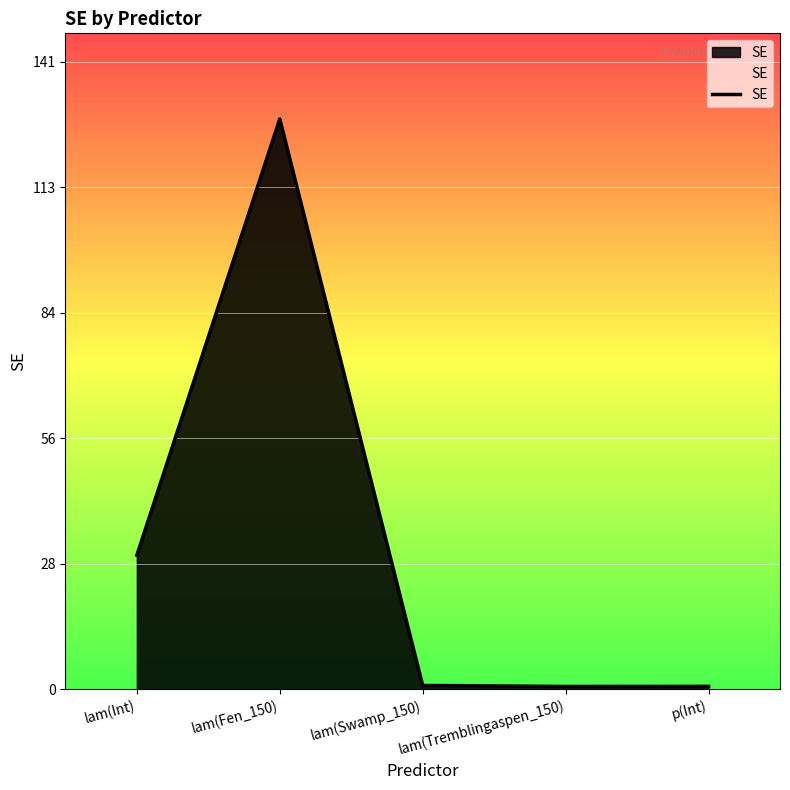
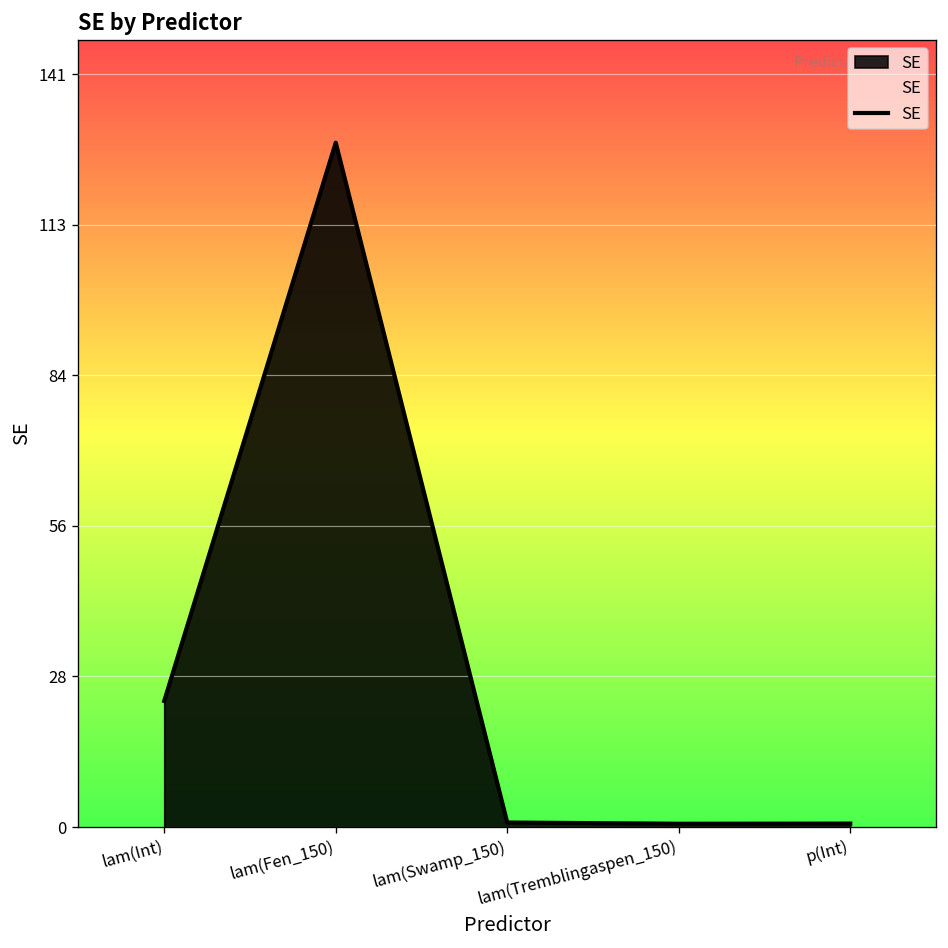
  {
-   "lam(Int)": 30,
+   "lam(Int)": 24,
    "lam(Fen_150)": 128,
    "lam(Swamp_150)": 1,
    "lam(Tremblingaspen_150)": 1,
    "p(Int)": 1
  }
